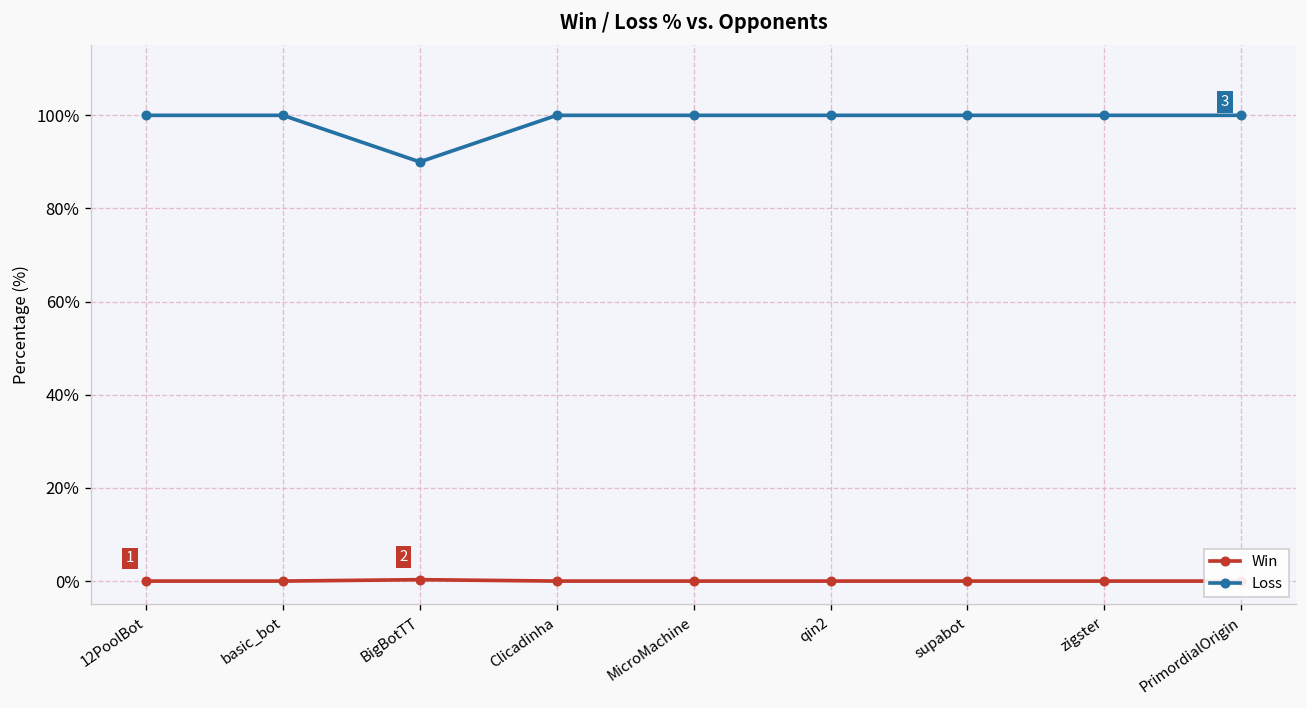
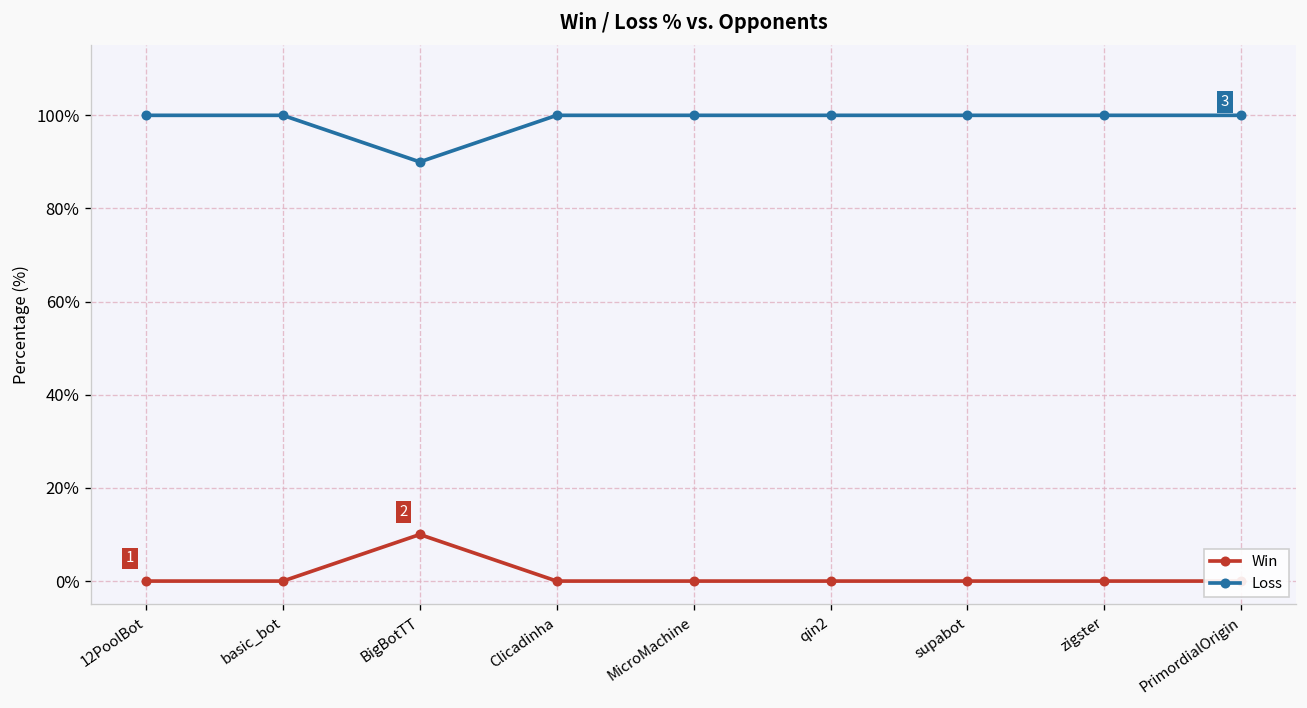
  {
    "Win": {
      "basic_bot": "0%",
-     "BigBotTT": "0%",
+     "BigBotTT": "10%",
      "Clicadinha": "0%",
      "MicroMachine": "0%",
      "qin2": "0%",
      "supabot": "0%",
      "zigster": "0%"
    },
    "Loss": {
      "12PoolBot": "100%",
      "basic_bot": "100%",
      "BigBotTT": "90%",
      "Clicadinha": "100%",
      "MicroMachine": "100%",
      "qin2": "100%",
      "supabot": "100%",
      "zigster": "100%"
    }
  }
